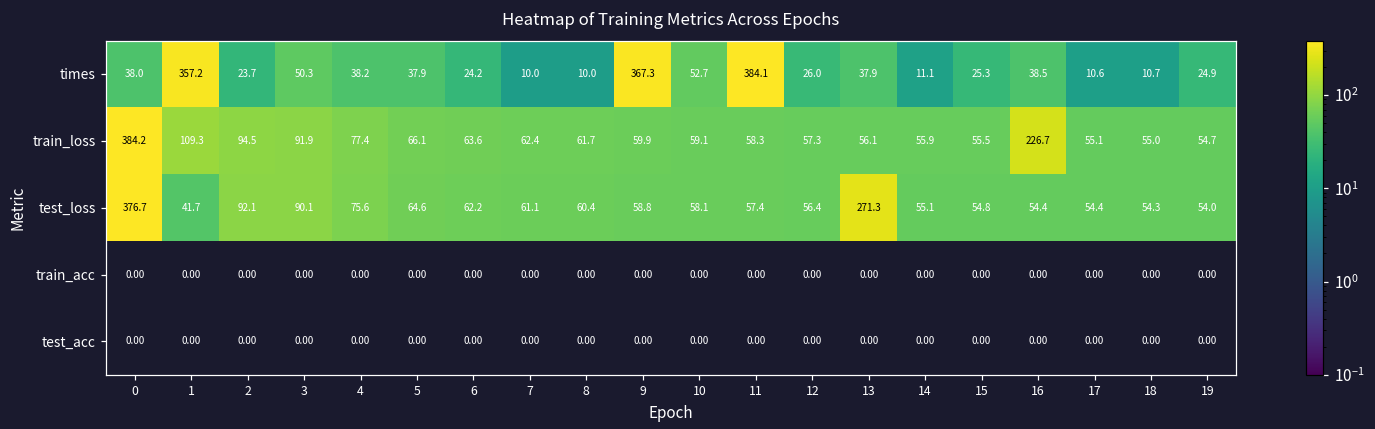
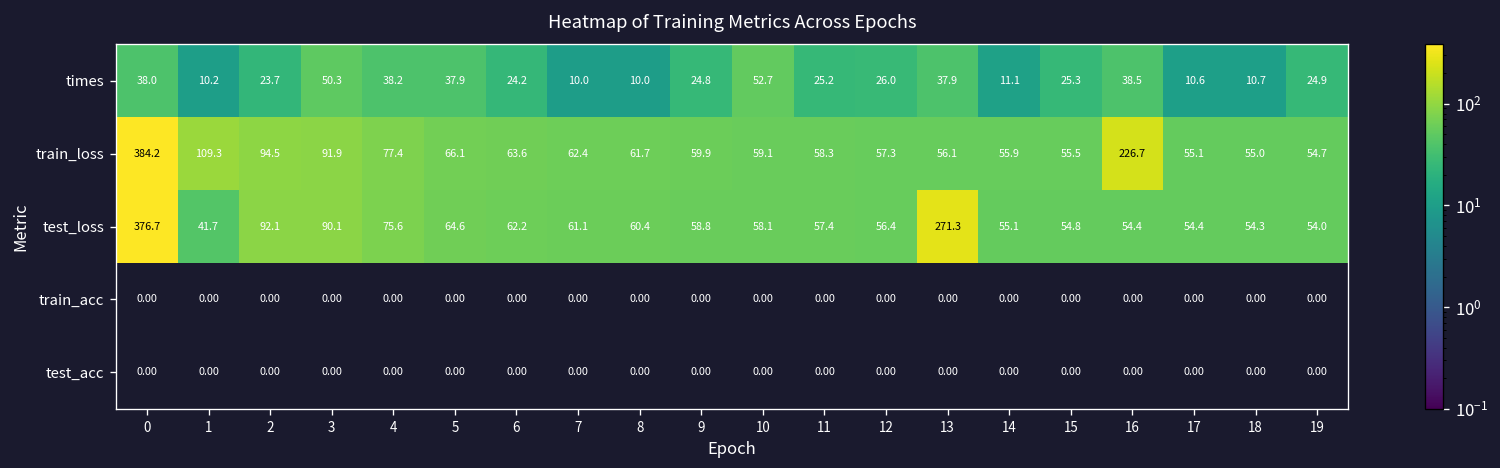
  {
    "times": {
      "0": 38.0,
-     "1": 357.2,
+     "1": 10.2,
      "2": 23.7,
      "3": 50.3,
      "4": 38.2,
      "5": 37.9,
      "6": 24.2,
      "7": 10.0,
      "8": 10.0,
-     "9": 367.3,
+     "9": 24.8,
      "10": 52.7,
-     "11": 384.1,
+     "11": 25.2,
      "12": 26.0,
      "13": 37.9,
      "14": 11.1,
      "15": 25.3,
      "16": 38.5,
      "17": 10.6,
      "18": 10.7,
      "19": 24.9
    },
    "train_loss": {
      "0": 384.2,
      "1": 109.3,
      "2": 94.5,
      "3": 91.9,
      "4": 77.4,
      "5": 66.1,
      "6": 63.6,
      "7": 62.4,
      "8": 61.7,
      "9": 59.9,
      "10": 59.1,
      "11": 58.3,
      "12": 57.3,
      "13": 56.1,
      "14": 55.9,
      "15": 55.5,
      "16": 226.7,
      "17": 55.1,
      "18": 55.0,
      "19": 54.7
    },
    "test_loss": {
      "0": 376.7,
      "1": 41.7,
      "2": 92.1,
      "3": 90.1,
      "4": 75.6,
      "5": 64.6,
      "6": 62.2,
      "7": 61.1,
      "8": 60.4,
      "9": 58.8,
      "10": 58.1,
      "11": 57.4,
      "12": 56.4,
      "13": 271.3,
      "14": 55.1,
      "15": 54.8,
      "16": 54.4,
      "17": 54.4,
      "18": 54.3,
      "19": 54.0
    },
    "train_acc": {
      "0": 0.00,
      "1": 0.00,
      "2": 0.00,
      "3": 0.00,
      "4": 0.00,
      "5": 0.00,
      "6": 0.00,
      "7": 0.00,
      "8": 0.00,
      "9": 0.00,
      "10": 0.00,
      "11": 0.00,
      "12": 0.00,
      "13": 0.00,
      "14": 0.00,
      "15": 0.00,
      "16": 0.00,
      "17": 0.00,
      "18": 0.00,
      "19": 0.00
    },
    "test_acc": {
      "0": 0.00,
      "1": 0.00,
      "2": 0.00,
      "3": 0.00,
      "4": 0.00,
      "5": 0.00,
      "6": 0.00,
      "7": 0.00,
      "8": 0.00,
      "9": 0.00,
      "10": 0.00,
      "11": 0.00,
      "12": 0.00,
      "13": 0.00,
      "14": 0.00,
      "15": 0.00,
      "16": 0.00,
      "17": 0.00,
      "18": 0.00,
      "19": 0.00
    }
  }
